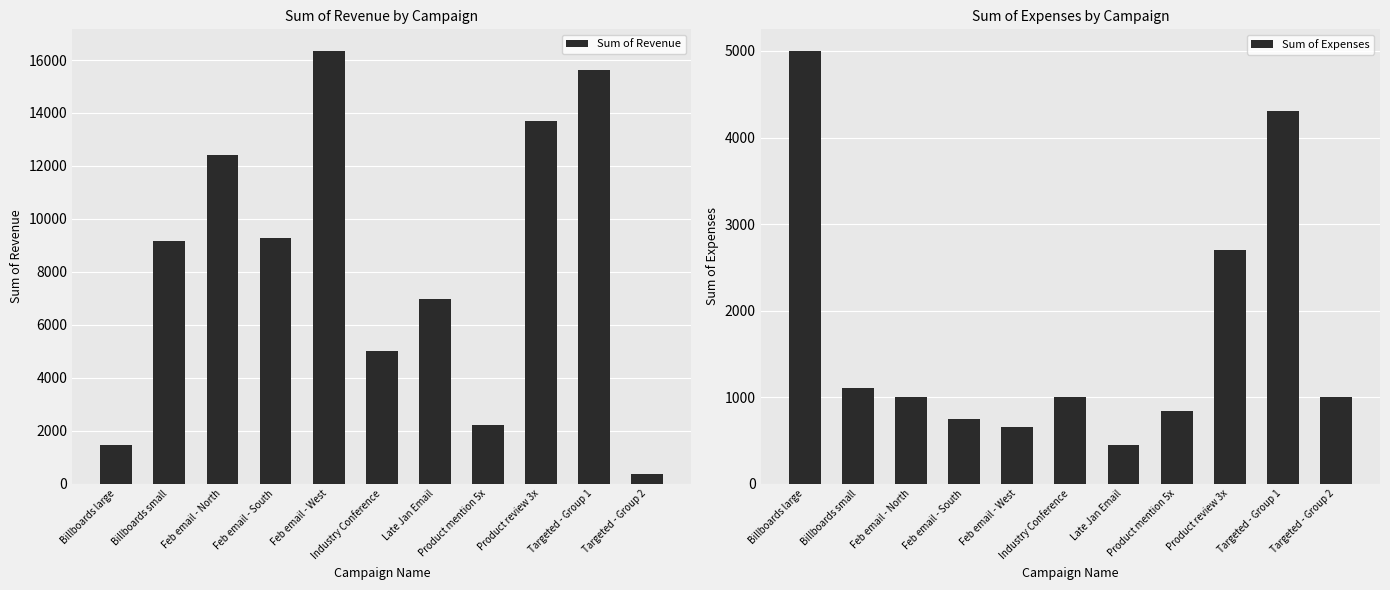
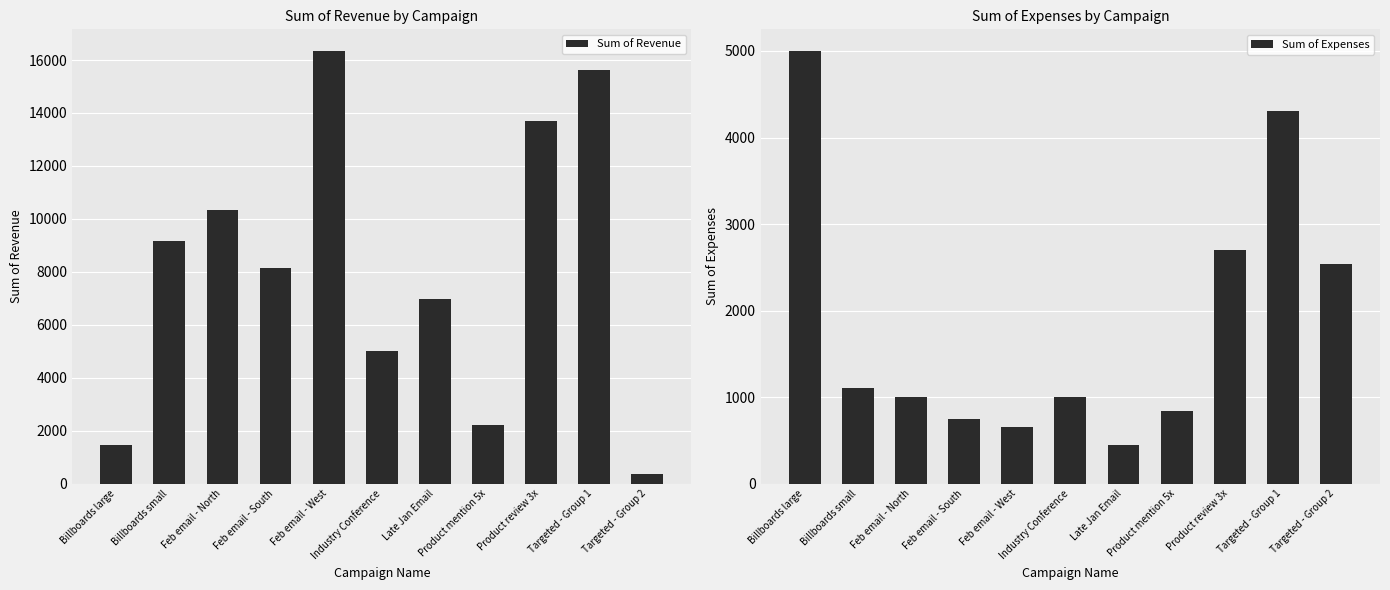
  {
    "Sum of Revenue by Campaign": {
      "Billboards large": 1500,
      "Billboards small": 9200,
-     "Feb email - North": 12400,
-     "Feb email - South": 9300,
+     "Feb email - North": 10400,
+     "Feb email - South": 8100,
      "Feb email - West": 16300,
      "Industry Conference": 5000,
      "Late Jan Email": 7000,
      "Product mention 5x": 2200,
      "Product review 3x": 13700,
      "Targeted - Group 1": 15600,
      "Targeted - Group 2": 400
    },
    "Sum of Expenses by Campaign": {
      "Billboards large": 5000,
      "Billboards small": 1100,
      "Feb email - North": 1000,
      "Feb email - South": 800,
      "Feb email - West": 700,
      "Industry Conference": 1000,
      "Late Jan Email": 500,
      "Product mention 5x": 800,
      "Product review 3x": 2700,
      "Targeted - Group 1": 4300,
-     "Targeted - Group 2": 1000
+     "Targeted - Group 2": 2500
    }
  }
